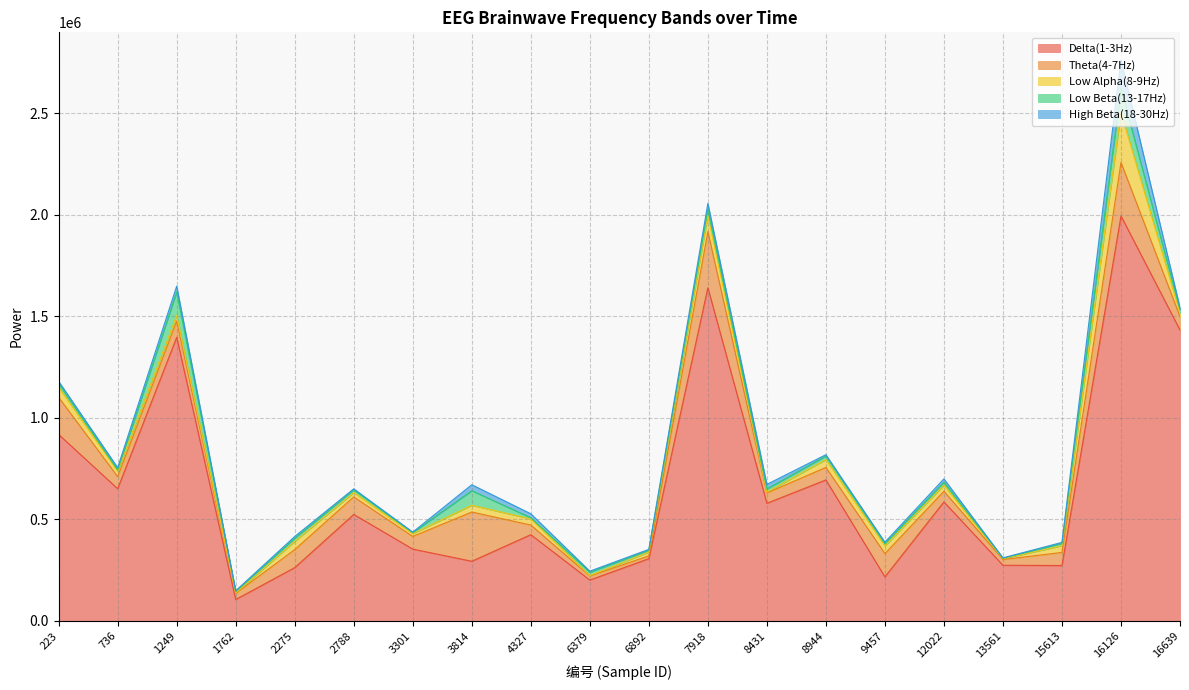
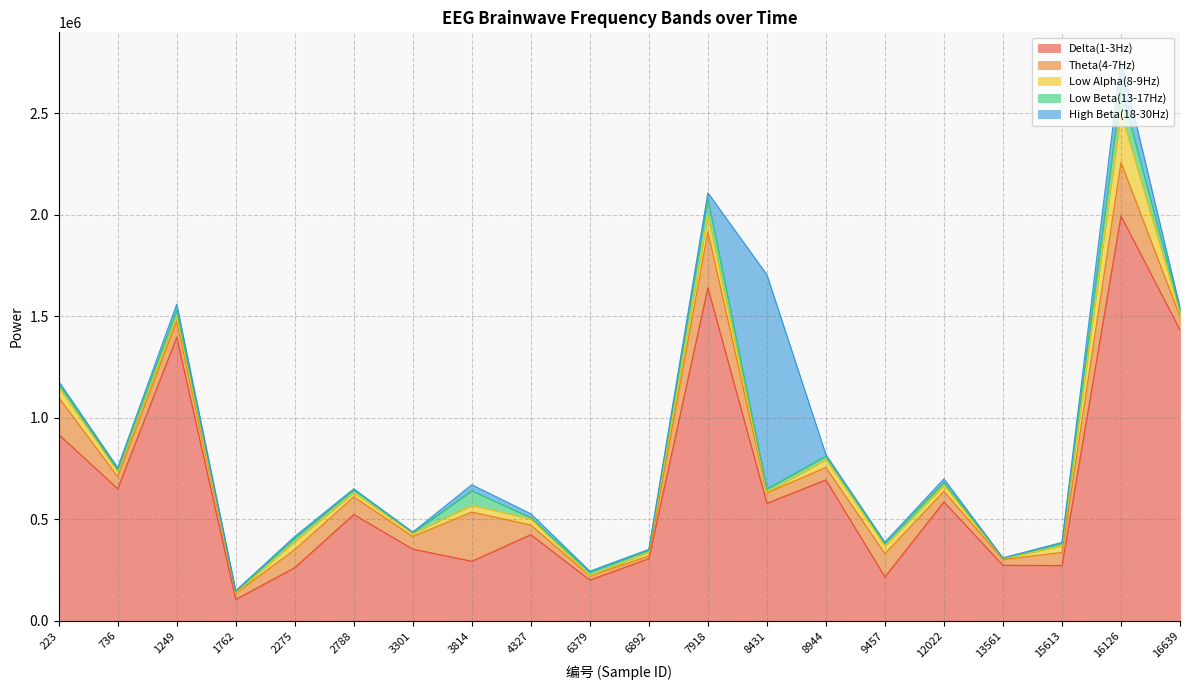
  {
    "Low Alpha(8-9Hz)": {
      "223": 50000,
      "1249": 30000,
      "2275": 40000,
      "2788": 20000,
      "3814": 30000,
      "7918": 80000,
      "8944": 40000,
      "12022": 30000,
      "16639": 20000
    },
    "Low Beta(13-17Hz)": {
-     "1249": 120000,
+     "1249": 30000,
      "3814": 70000,
-     "7918": 30000,
+     "7918": 80000,
      "8431": 20000,
      "12022": 10000
    },
    "High Beta(18-30Hz)": {
      "1249": 30000,
      "3814": 30000,
      "4327": 20000,
      "7918": 30000,
-     "8431": 20000,
+     "8431": 1060000,
      "12022": 20000
    }
  }
